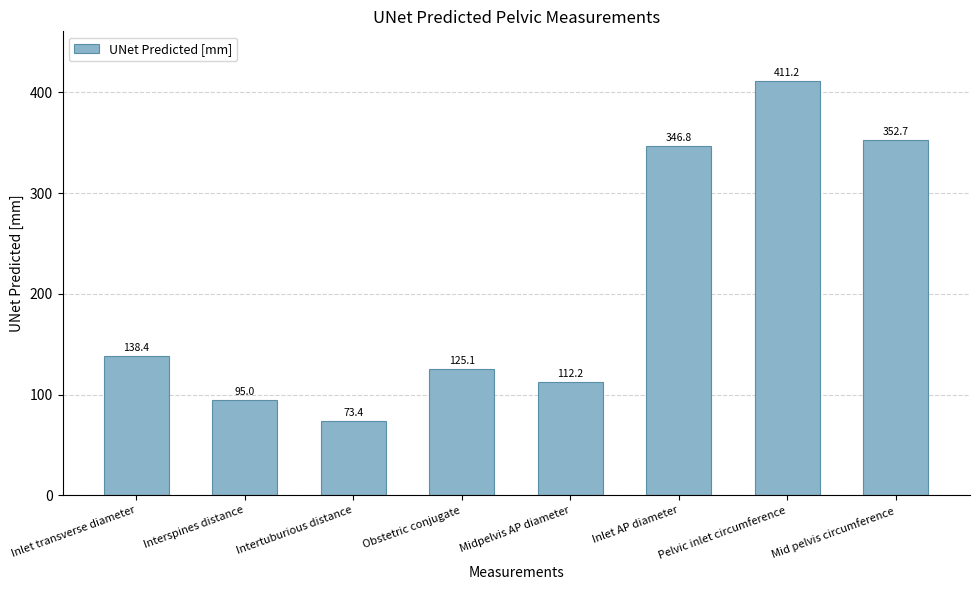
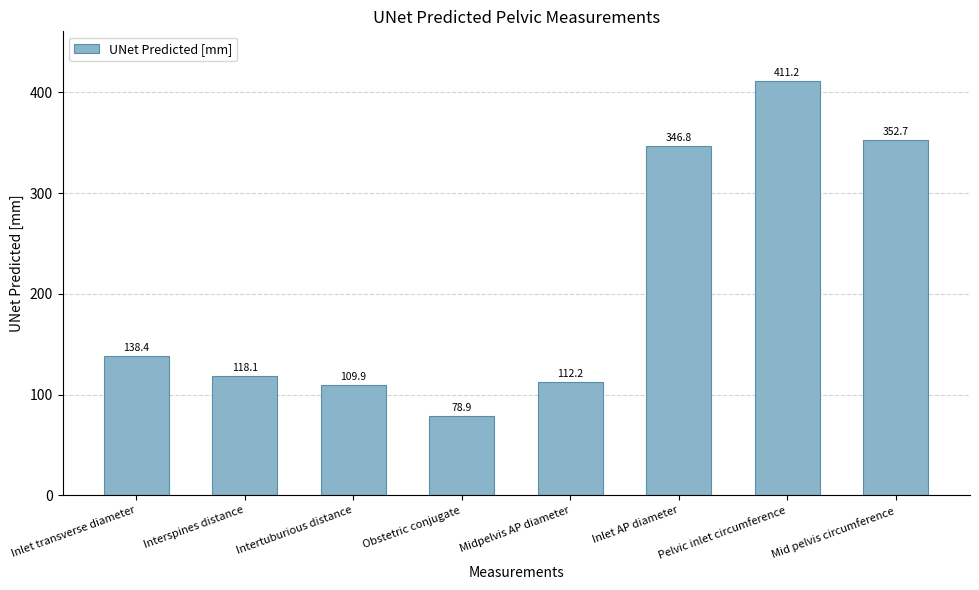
  {
    "Inlet transverse diameter": 138.4,
-   "Interspines distance": 95.0,
-   "Intertuburious distance": 73.4,
-   "Obstetric conjugate": 125.1,
+   "Interspines distance": 118.1,
+   "Intertuburious distance": 109.9,
+   "Obstetric conjugate": 78.9,
    "Midpelvis AP diameter": 112.2,
    "Inlet AP diameter": 346.8,
    "Pelvic inlet circumference": 411.2,
    "Mid pelvis circumference": 352.7
  }
